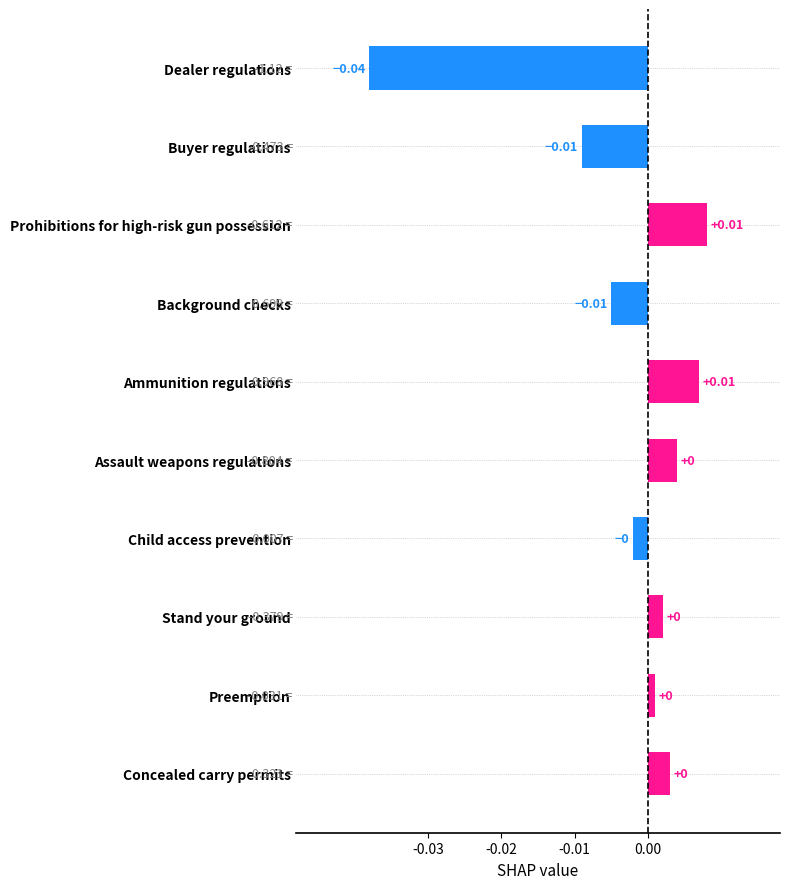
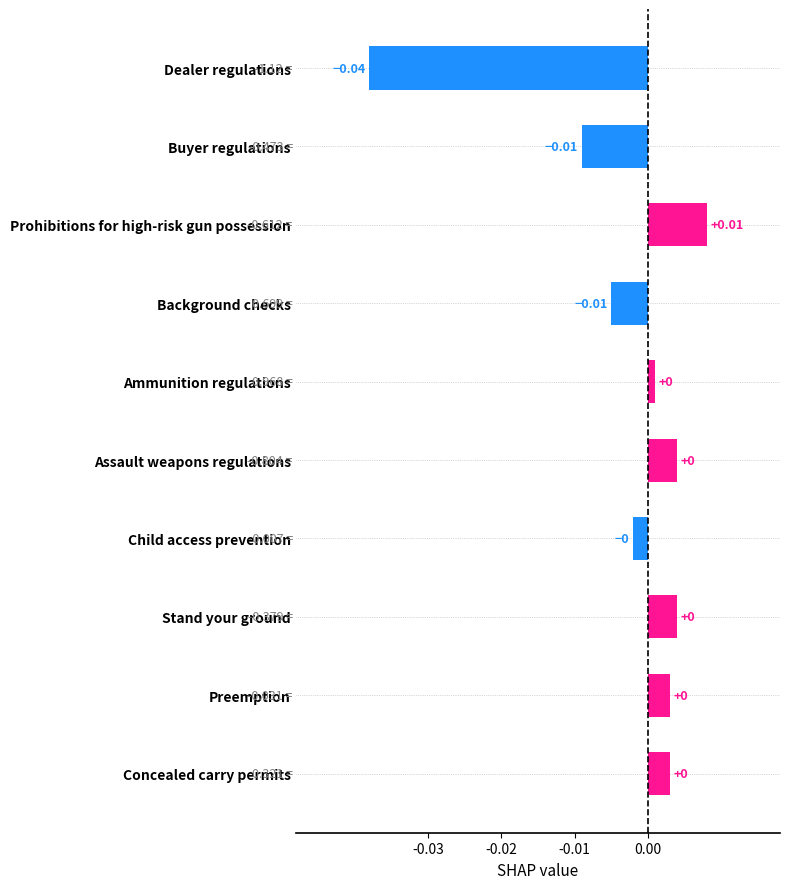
  {
    "Dealer regulations": "-0.04",
    "Buyer regulations": "-0.01",
    "Prohibitions for high-risk gun possession": "+0.01",
    "Background checks": "-0.01",
-   "Ammunition regulations": "+0.01",
+   "Ammunition regulations": "+0",
    "Assault weapons regulations": "+0",
    "Child access prevention": "-0",
-   "Stand your ground": "0.002",
-   "Preemption": "0.001",
+   "Stand your ground": "0.004",
+   "Preemption": "0.003",
    "Concealed carry permits": "+0"
  }
